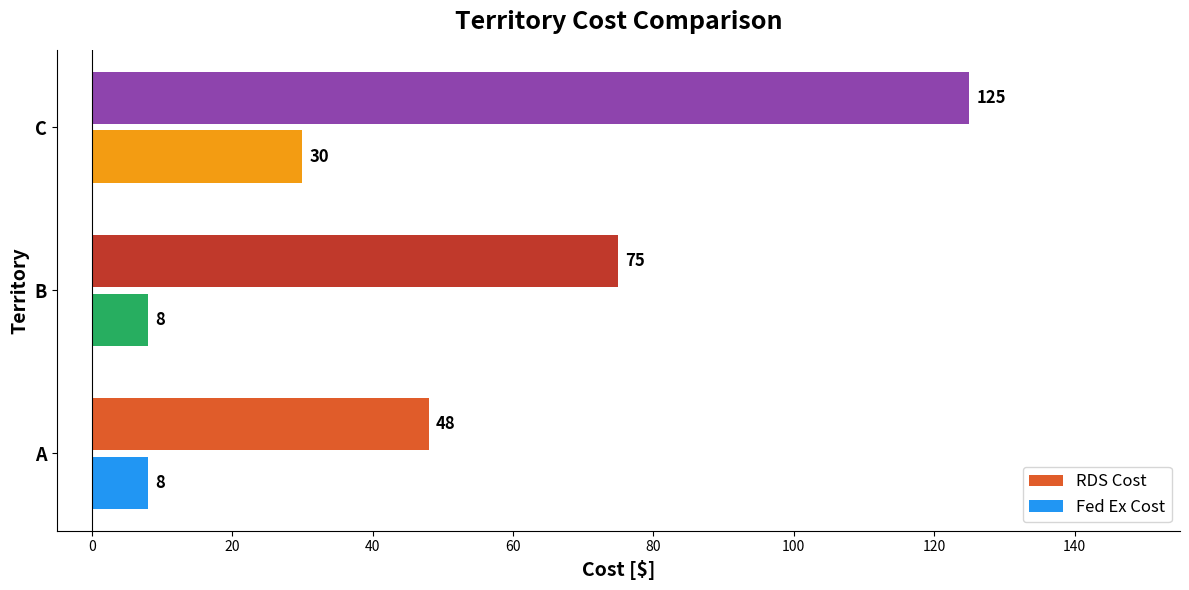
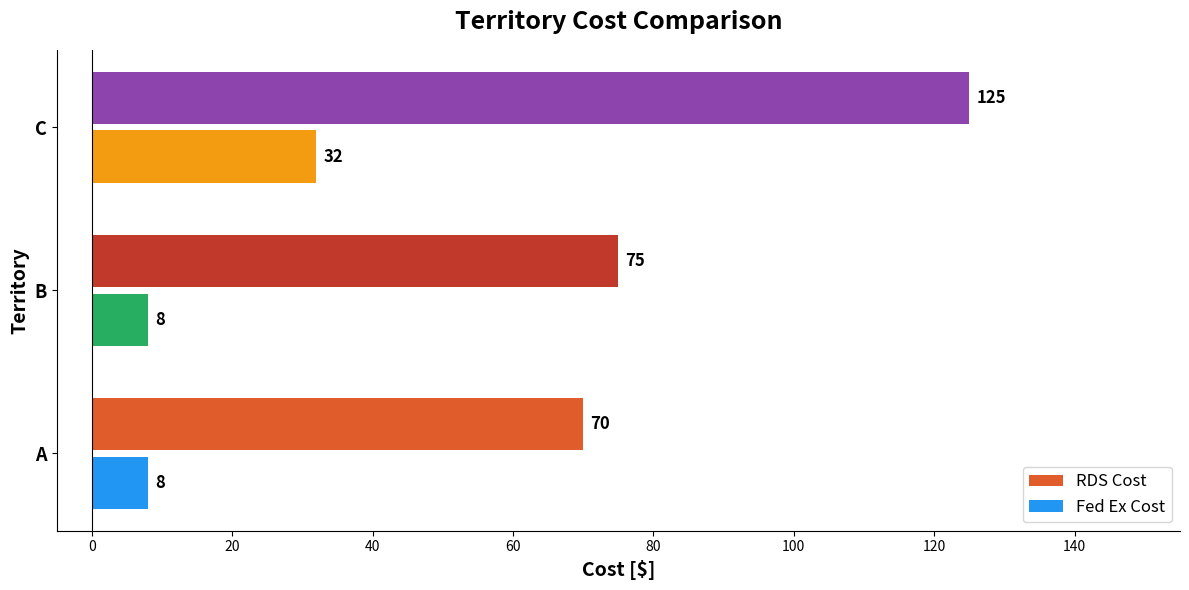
  {
    "RDS Cost": {
      "C": 125,
      "B": 75,
-     "A": 48
+     "A": 70
    },
    "Fed Ex Cost": {
-     "C": 30,
+     "C": 32,
      "B": 8,
      "A": 8
    }
  }
